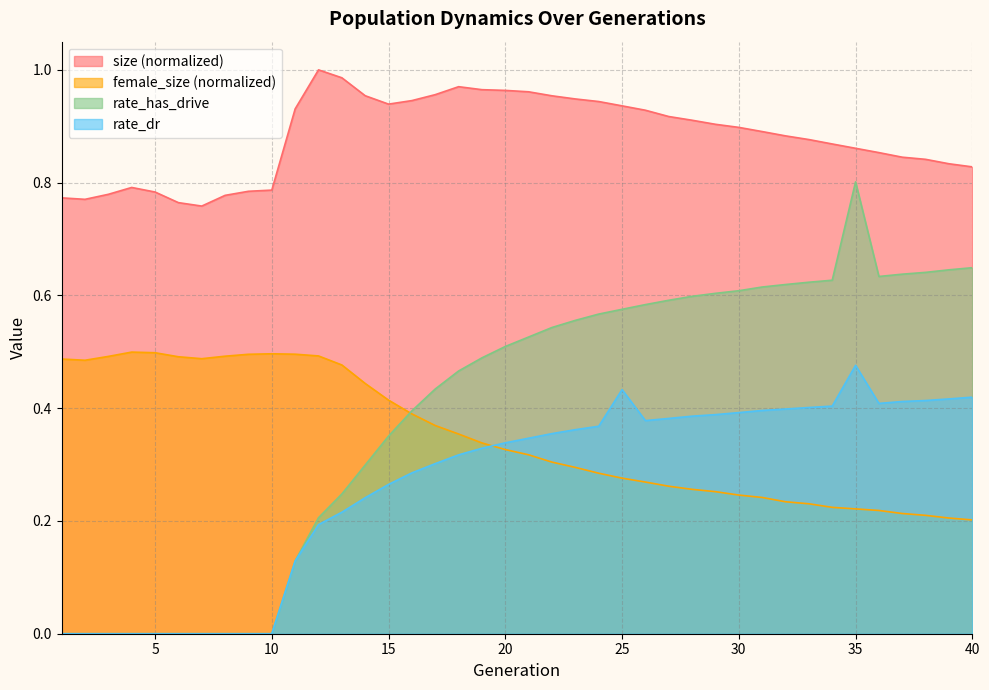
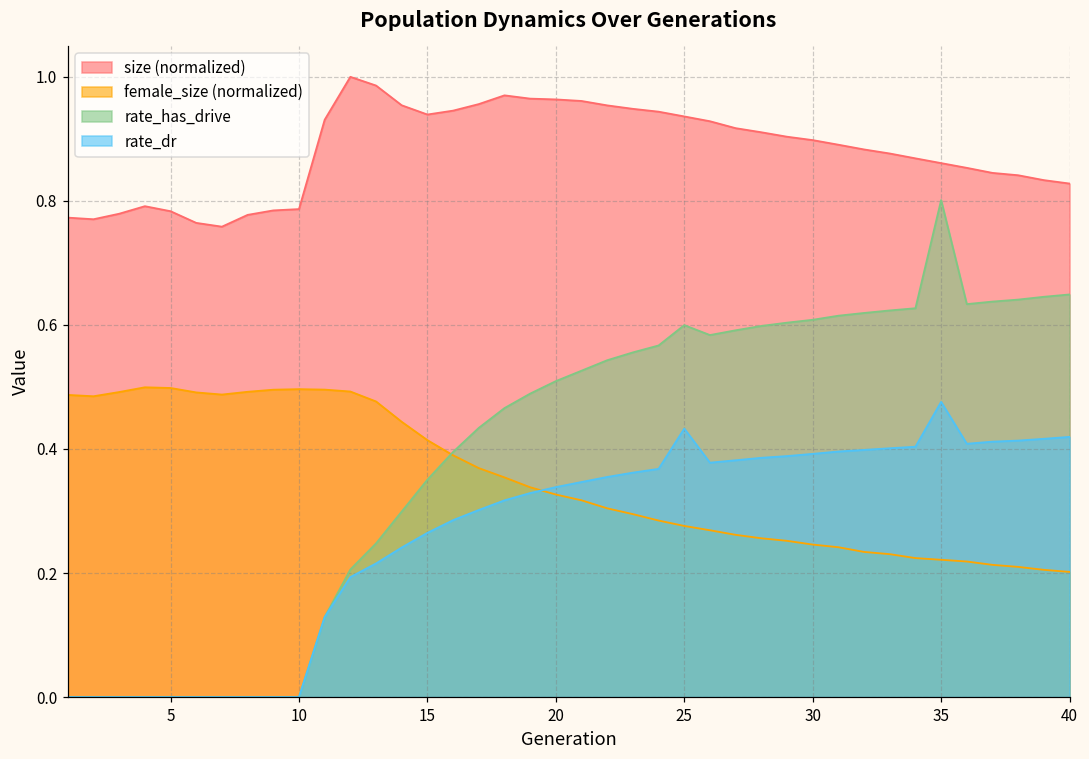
  {
    "size (normalized)": {
      "5": 0.78,
      "10": 0.79,
      "15": 0.94,
      "20": 0.96,
      "25": 0.94,
      "30": 0.90,
      "35": 0.86,
      "40": 0.83
    },
    "female_size (normalized)": {
      "5": 0.50,
      "10": 0.50,
      "15": 0.41,
      "20": 0.33,
      "25": 0.28,
      "30": 0.25,
      "35": 0.22,
      "40": 0.20
    },
    "rate_has_drive": {
      "15": 0.35,
      "20": 0.51,
-     "25": 0.58,
+     "25": 0.60,
      "30": 0.61,
      "35": 0.80,
      "40": 0.65
    },
    "rate_dr": {
      "15": 0.26,
      "20": 0.34,
      "25": 0.43,
      "30": 0.39,
      "35": 0.48,
      "40": 0.42
    }
  }
